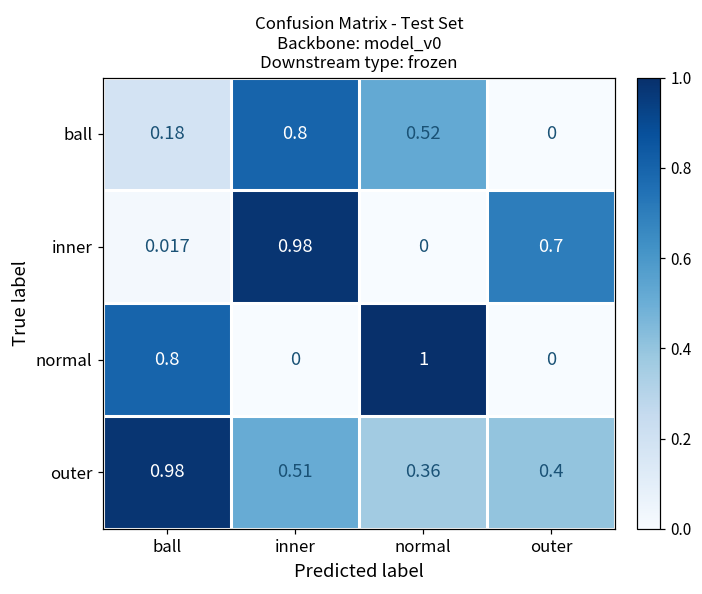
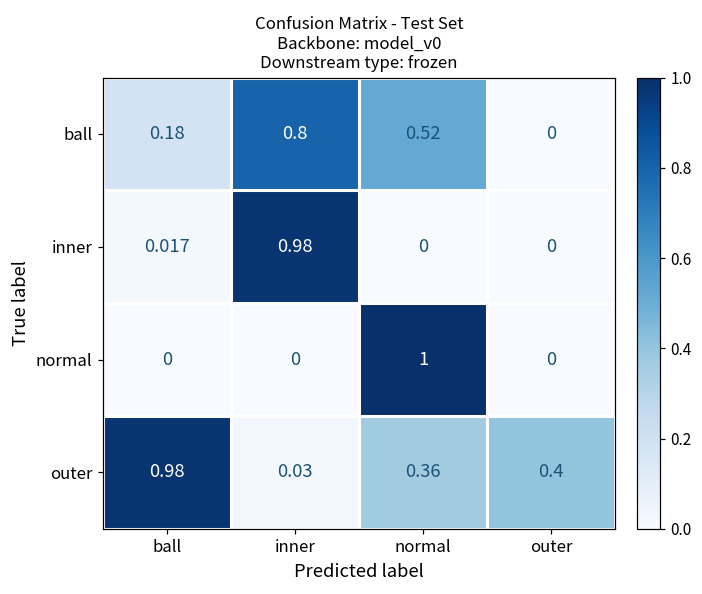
  {
    "ball": {
      "ball": 0.18,
      "inner": 0.8,
      "normal": 0.52,
      "outer": 0
    },
    "inner": {
      "ball": 0.017,
      "inner": 0.98,
      "normal": 0,
-     "outer": 0.7
+     "outer": 0
    },
    "normal": {
-     "ball": 0.8,
+     "ball": 0,
      "inner": 0,
      "normal": 1,
      "outer": 0
    },
    "outer": {
      "ball": 0.98,
-     "inner": 0.51,
+     "inner": 0.03,
      "normal": 0.36,
      "outer": 0.4
    }
  }
